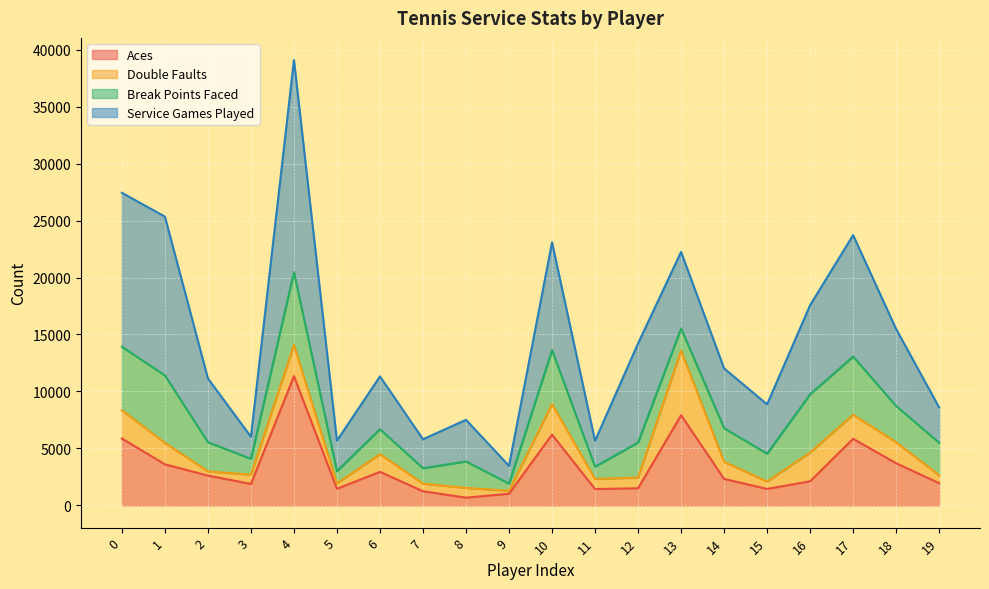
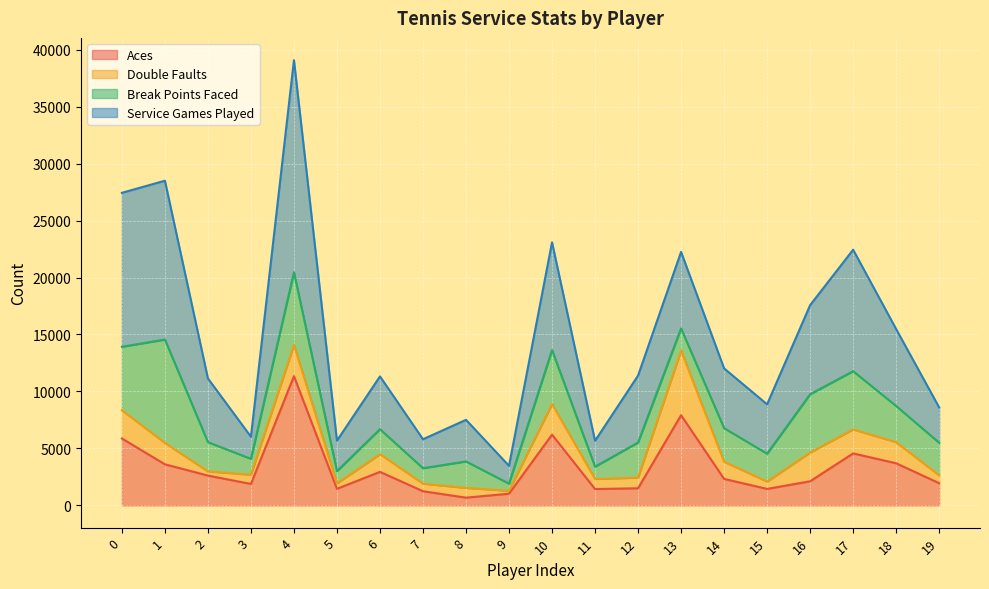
  {
    "Aces": {
      "0": 5900,
      "1": 3600,
      "2": 2600,
      "3": 1900,
      "4": 11300,
      "5": 1500,
      "6": 2900,
      "7": 1200,
      "8": 700,
      "9": 1000,
      "10": 6200,
      "11": 1400,
      "12": 1500,
      "13": 7900,
      "14": 2300,
      "15": 1400,
      "16": 2100,
-     "17": 5800,
+     "17": 4600,
      "18": 3700,
      "19": 1900
    },
    "Double Faults": {
      "0": 2500,
      "1": 1900,
      "2": 400,
      "3": 800,
      "4": 2700,
      "5": 500,
      "6": 1600,
      "7": 700,
      "8": 900,
      "9": 300,
      "10": 2700,
      "11": 900,
      "12": 900,
      "13": 5700,
      "14": 1500,
      "15": 600,
      "16": 2500,
      "17": 2100,
      "18": 1900,
      "19": 700
    },
    "Break Points Faced": {
      "0": 5600,
-     "1": 5900,
+     "1": 9100,
      "2": 2600,
      "3": 1400,
      "4": 6400,
      "5": 1100,
      "6": 2200,
      "7": 1400,
      "8": 2300,
      "9": 600,
      "10": 4700,
      "11": 1100,
      "12": 3100,
      "13": 1900,
      "14": 3000,
      "15": 2400,
      "16": 5100,
      "17": 5100,
      "18": 3200,
      "19": 2900
    },
    "Service Games Played": {
      "0": 13500,
      "1": 13900,
      "2": 5600,
      "3": 1900,
      "4": 18600,
      "5": 2700,
      "6": 4600,
      "7": 2500,
      "8": 3700,
      "9": 1600,
      "10": 9500,
      "11": 2300,
-     "12": 8700,
+     "12": 5900,
      "13": 6700,
      "14": 5200,
      "15": 4300,
      "16": 7800,
      "17": 10700,
      "18": 6800,
      "19": 3100
    }
  }
